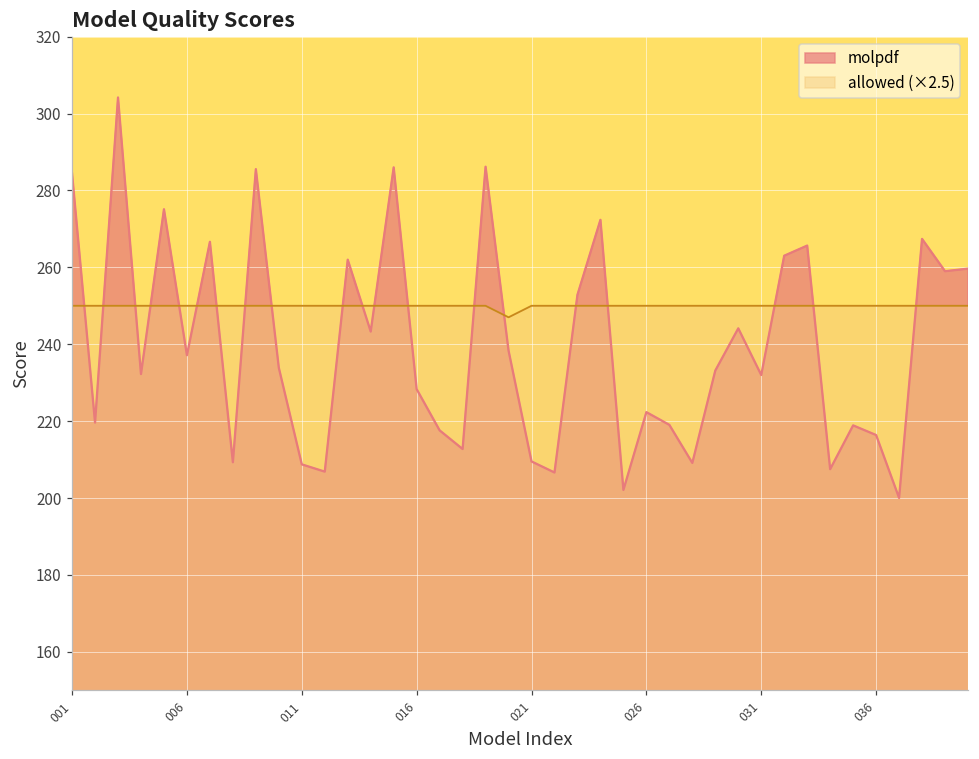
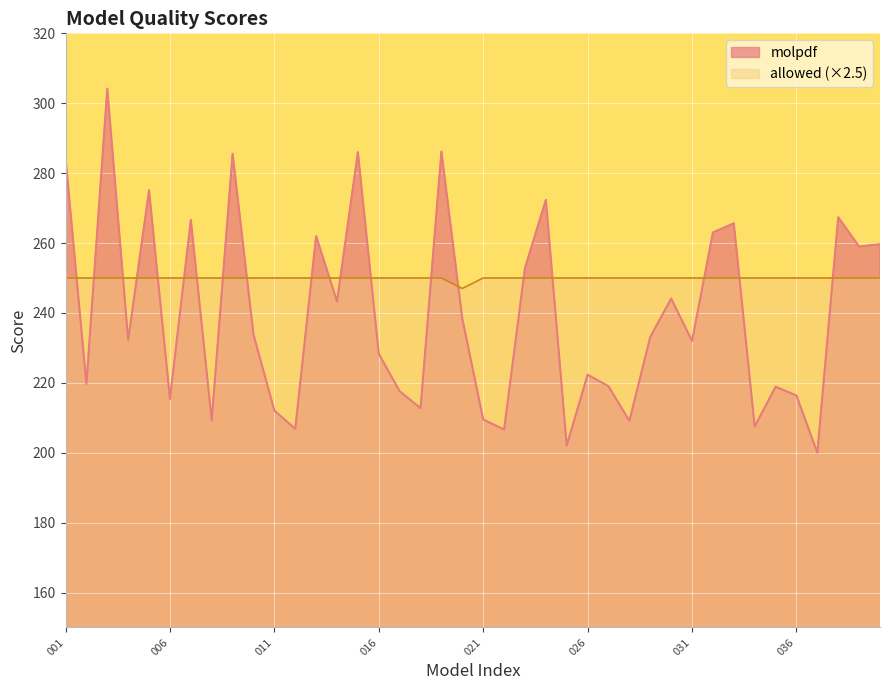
  {
    "molpdf": {
      "001": 284,
-     "006": 237,
-     "011": 209,
+     "006": 215,
+     "011": 212,
      "016": 228,
      "021": 210,
      "026": 222,
      "031": 232,
      "036": 216
    },
    "allowed (×2.5)": {
      "001": 250,
      "006": 250,
      "011": 250,
      "016": 250,
      "021": 250,
      "026": 250,
      "031": 250,
      "036": 250
    }
  }
